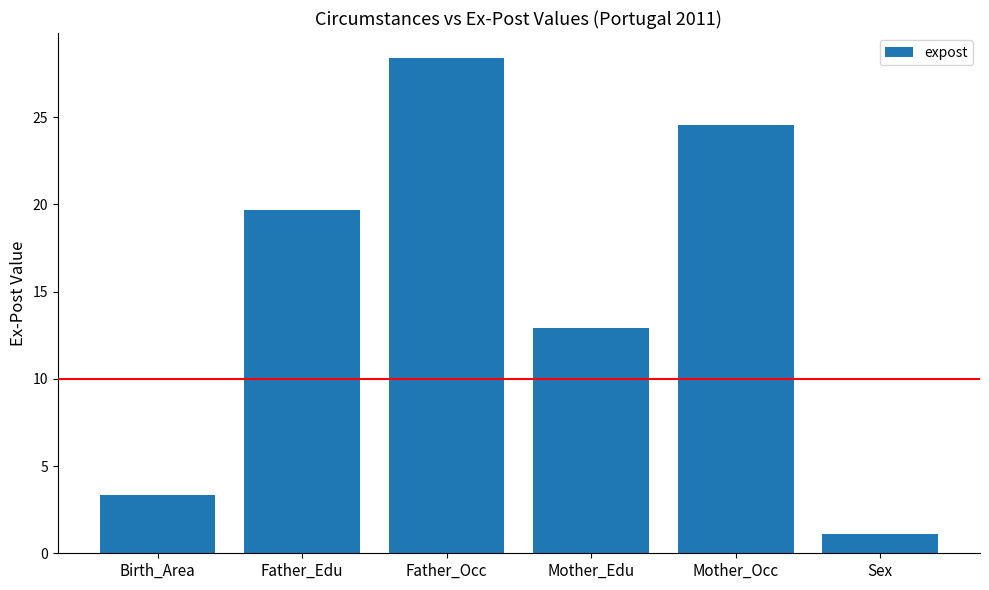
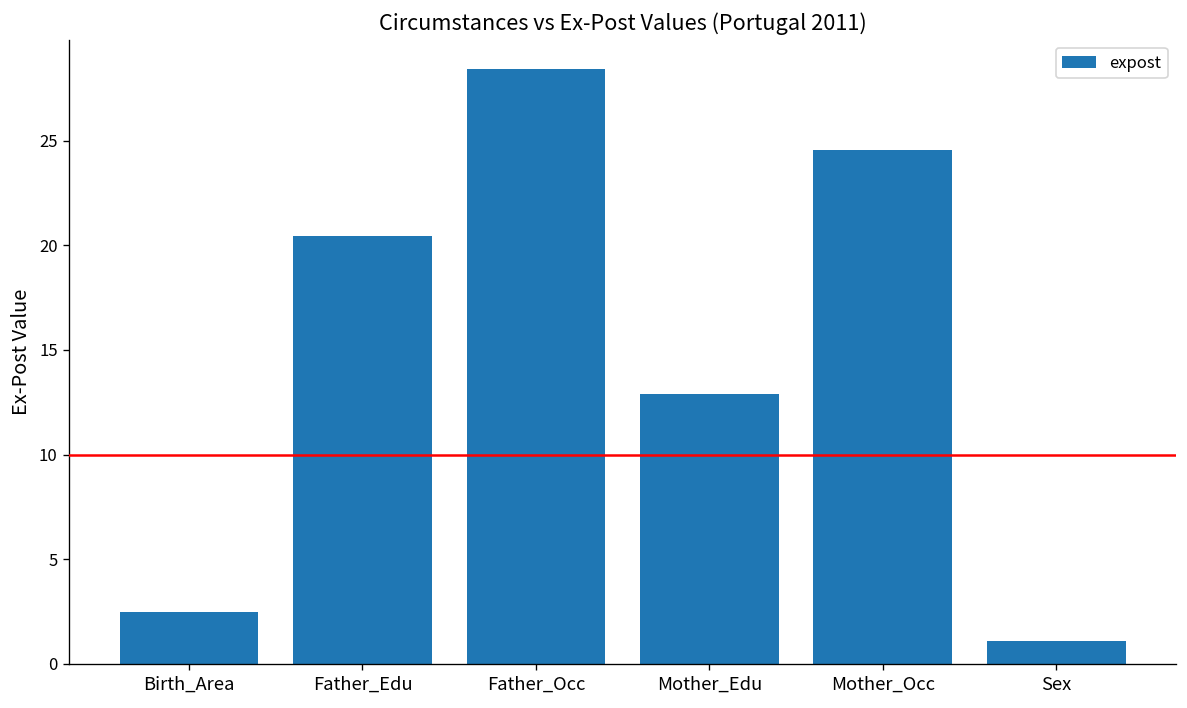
  {
-   "Birth_Area": 3.4,
-   "Father_Edu": 19.7,
+   "Birth_Area": 2.5,
+   "Father_Edu": 20.5,
    "Father_Occ": 28.4,
    "Mother_Edu": 12.9,
    "Mother_Occ": 24.5,
    "Sex": 1.1
  }
